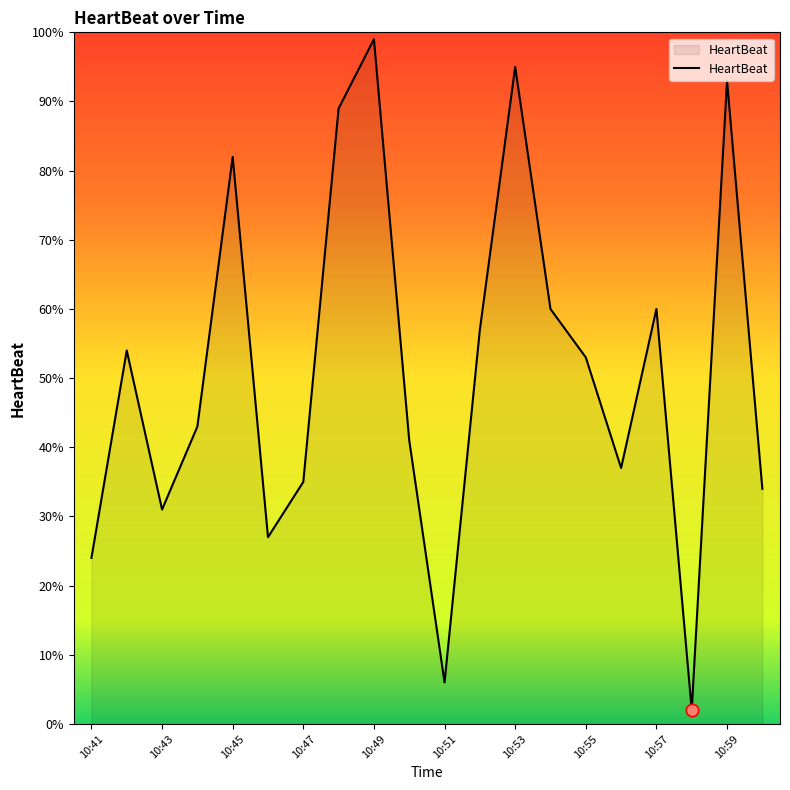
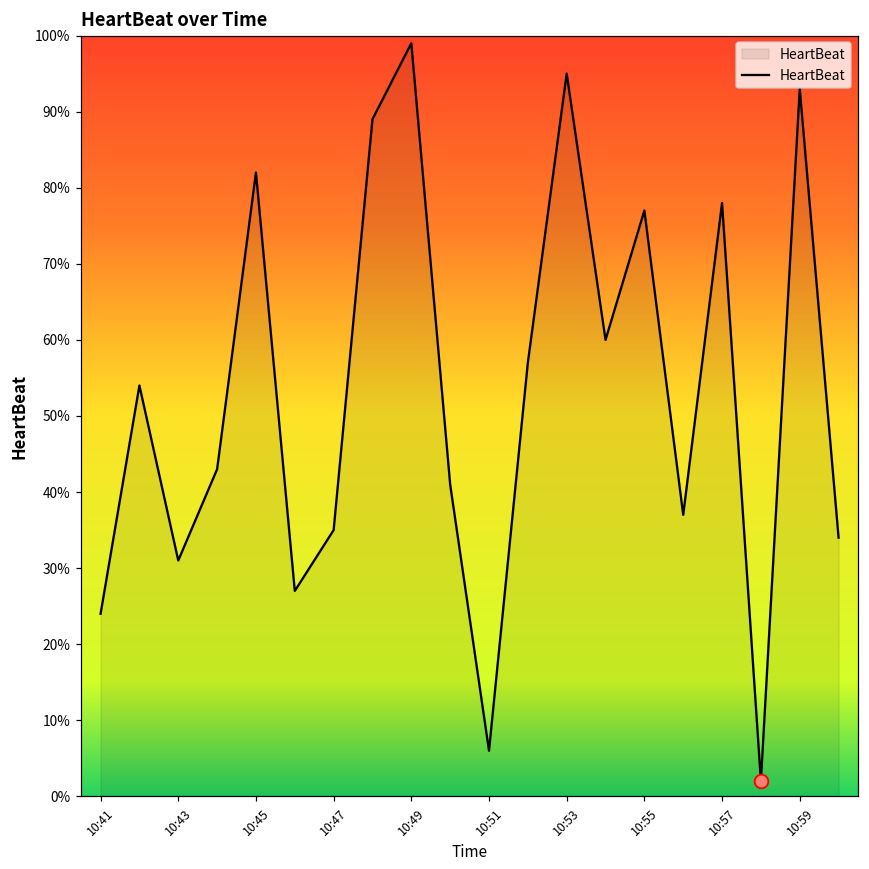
  {
    "HeartBeat": {
      "10:41": "24%",
      "10:43": "31%",
      "10:45": "82%",
      "10:47": "35%",
      "10:49": "99%",
      "10:51": "6%",
      "10:53": "95%",
-     "10:55": "53%",
-     "10:57": "60%"
+     "10:55": "77%",
+     "10:57": "78%"
    }
  }
